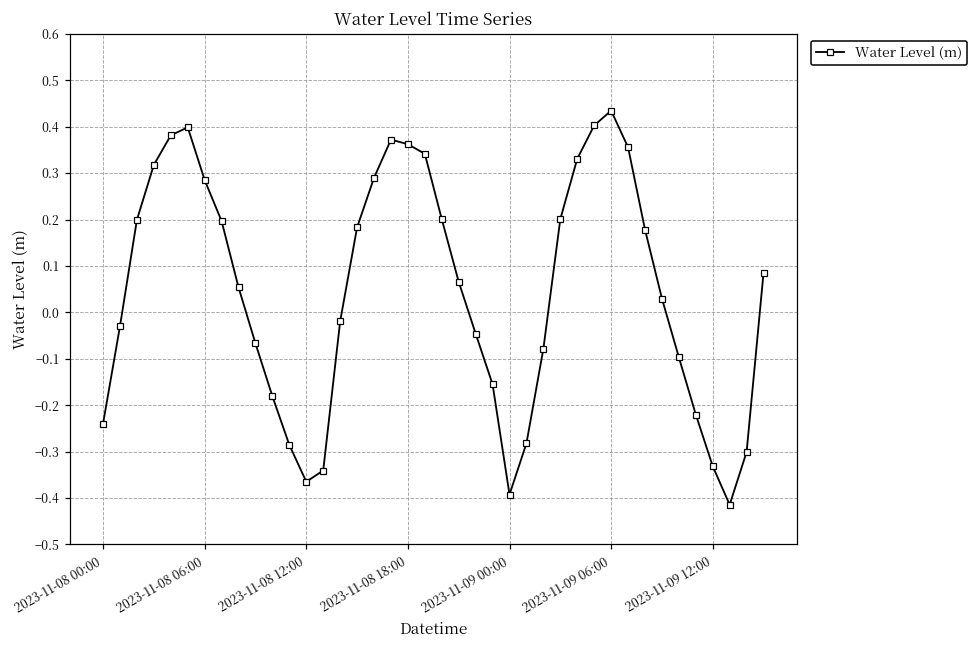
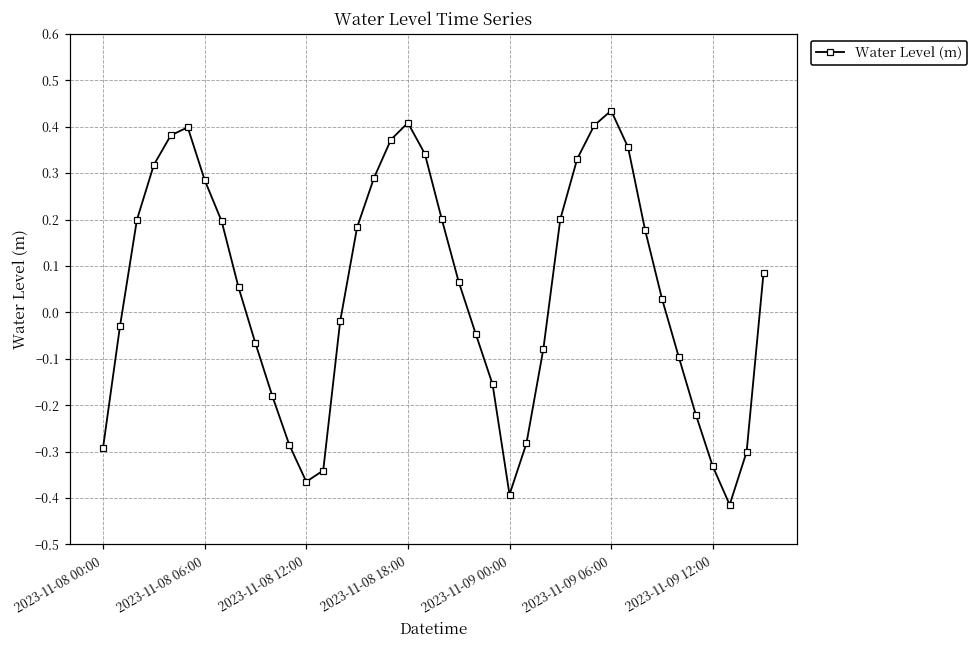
  {
-   "2023-11-08 00:00": -0.24,
+   "2023-11-08 00:00": -0.29,
    "2023-11-08 06:00": 0.29,
    "2023-11-08 12:00": -0.36,
-   "2023-11-08 18:00": 0.36,
+   "2023-11-08 18:00": 0.41,
    "2023-11-09 00:00": -0.39,
    "2023-11-09 06:00": 0.43,
    "2023-11-09 12:00": -0.33
  }
